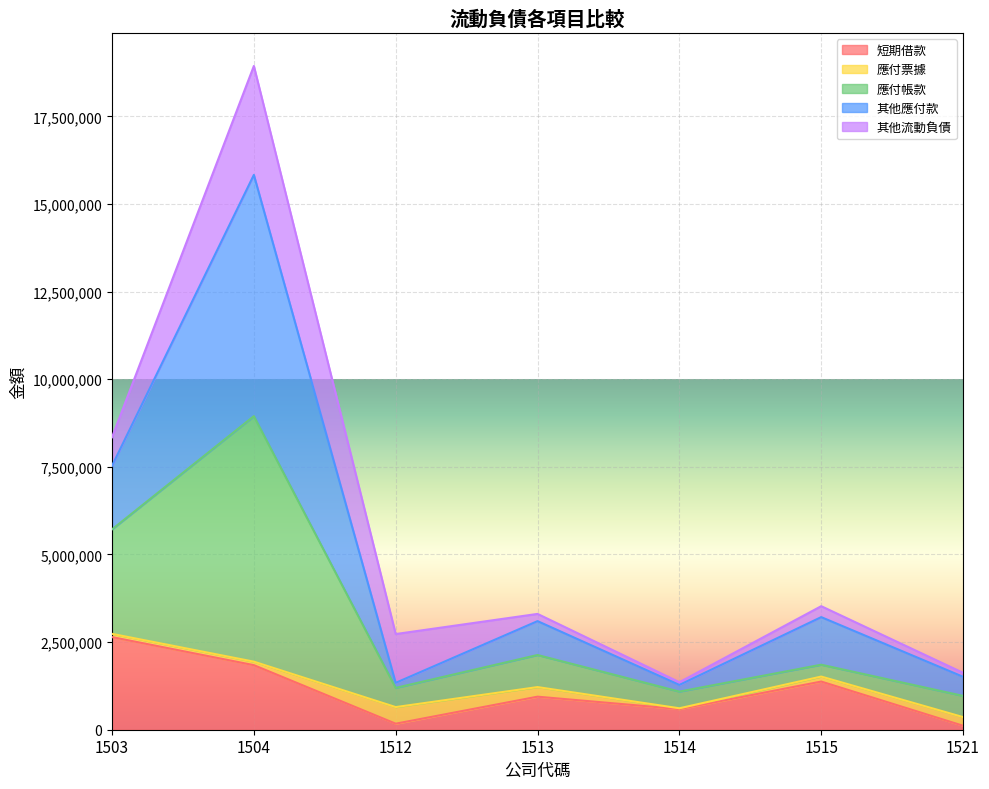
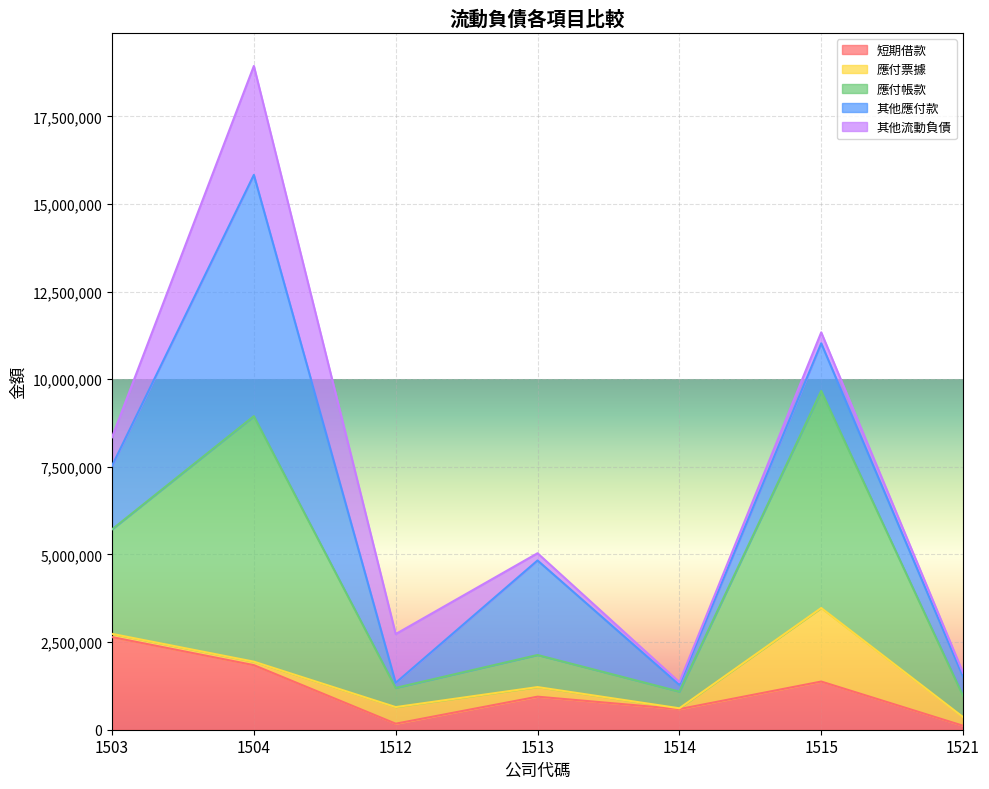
  {
    "短期借款": {
      "1503": "2,600,000",
      "1504": "1,800,000",
      "1512": "200,000",
      "1513": "900,000",
      "1515": "1,400,000",
      "1521": "100,000"
    },
    "應付票據": {
      "1503": "100,000",
      "1504": "100,000",
      "1512": "500,000",
      "1513": "300,000",
-     "1515": "100,000",
+     "1515": "2,100,000",
      "1521": "200,000"
    },
    "應付帳款": {
      "1503": "3,000,000",
      "1504": "7,000,000",
      "1512": "500,000",
      "1513": "900,000",
      "1514": "500,000",
-     "1515": "300,000",
+     "1515": "6,200,000",
      "1521": "600,000"
    },
    "其他應付款": {
      "1503": "1,800,000",
      "1504": "6,900,000",
      "1512": "100,000",
-     "1513": "1,000,000",
+     "1513": "2,700,000",
      "1514": "200,000",
      "1515": "1,400,000",
      "1521": "500,000"
    },
    "其他流動負債": {
      "1503": "800,000",
      "1504": "3,100,000",
      "1512": "1,400,000",
      "1513": "200,000",
      "1514": "100,000",
      "1515": "300,000",
      "1521": "100,000"
    }
  }
